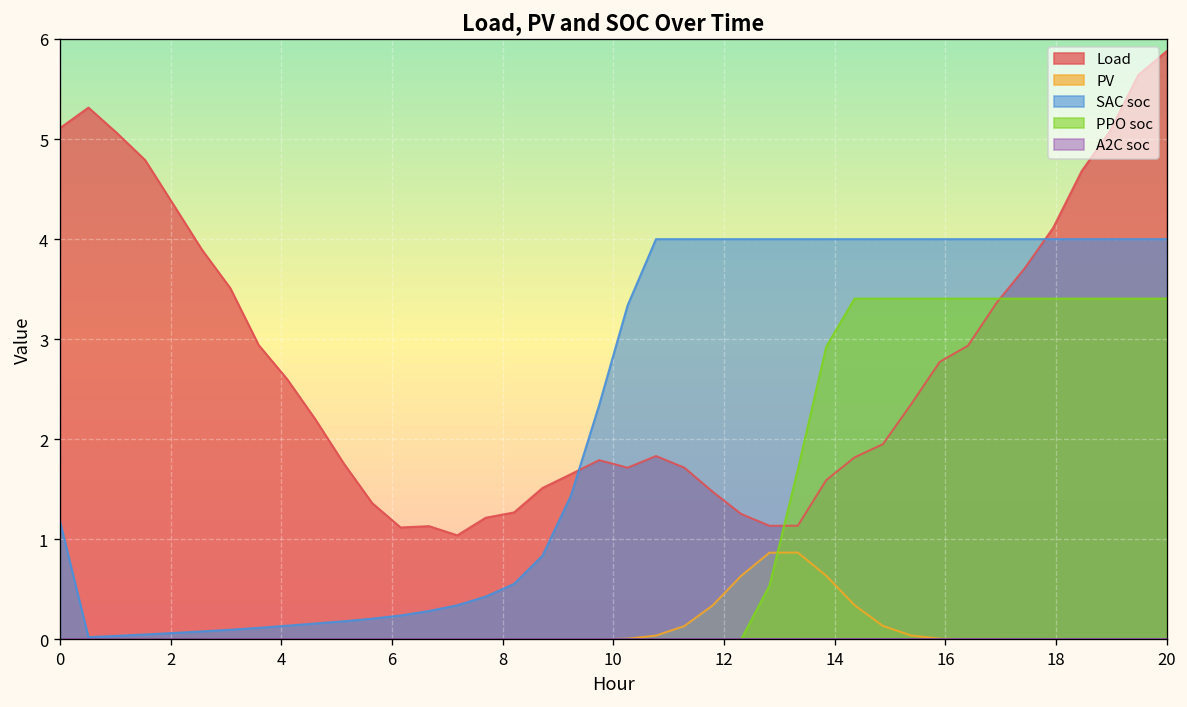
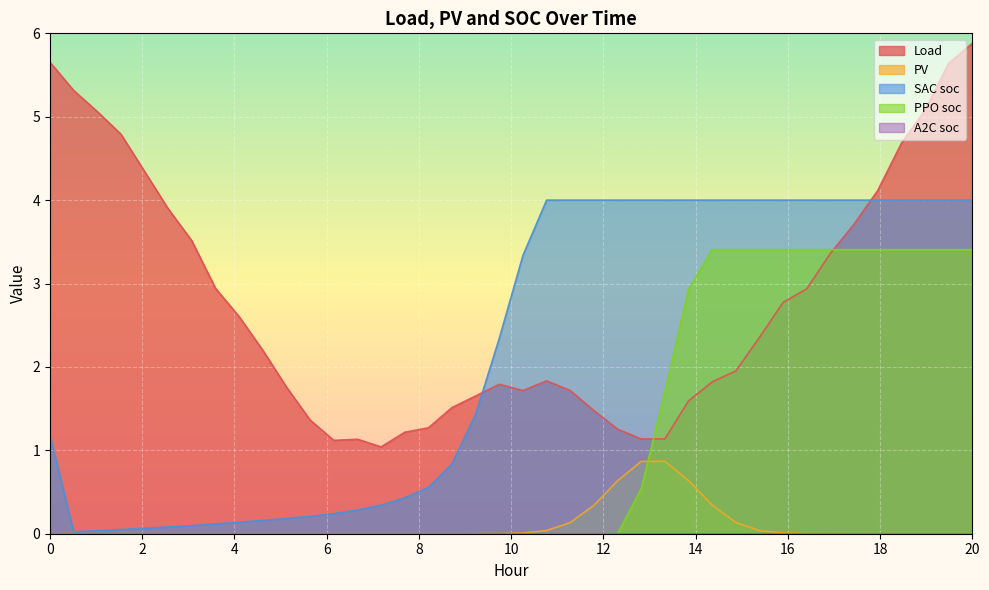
  {
    "Load": {
-     "0": 5.1
+     "0": 5.7
    },
    "SAC soc": {
      "0": 1.2
    }
  }
